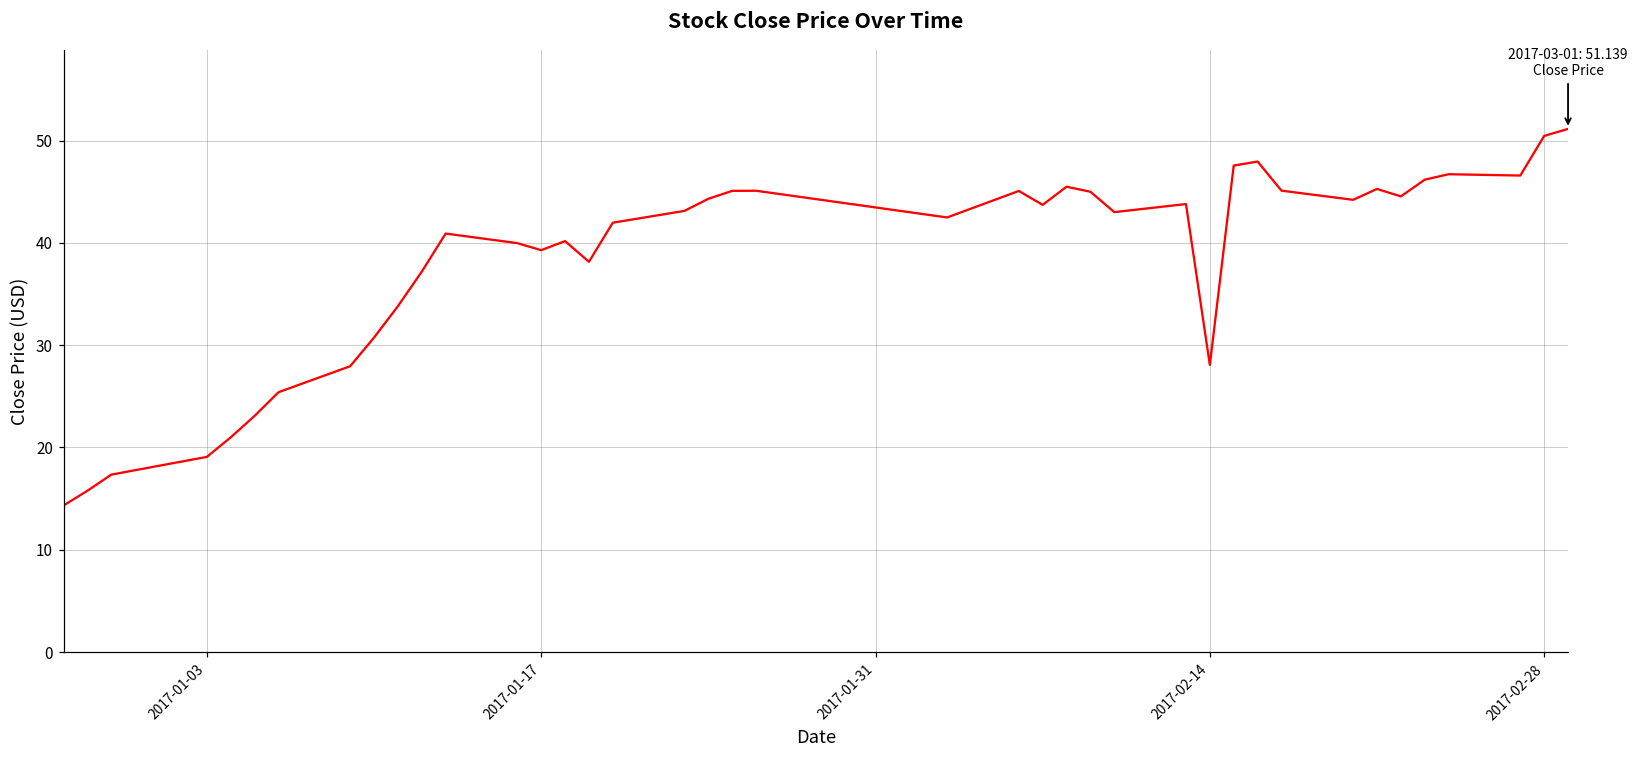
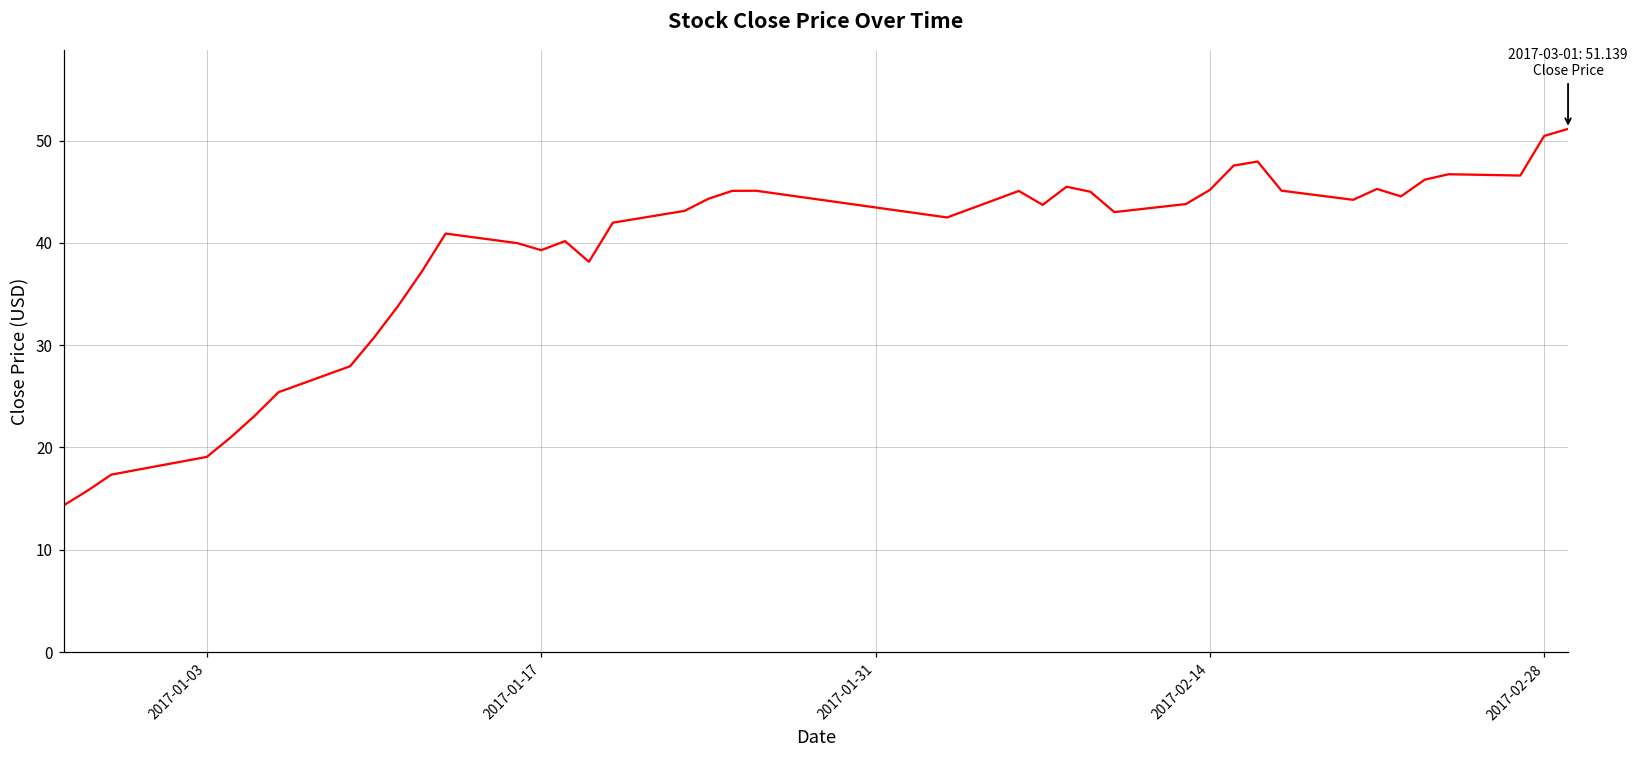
  {
    "2017-01-03": 19,
    "2017-01-17": 39,
-   "2017-02-14": 28,
+   "2017-02-14": 45,
    "2017-02-28": 50
  }
